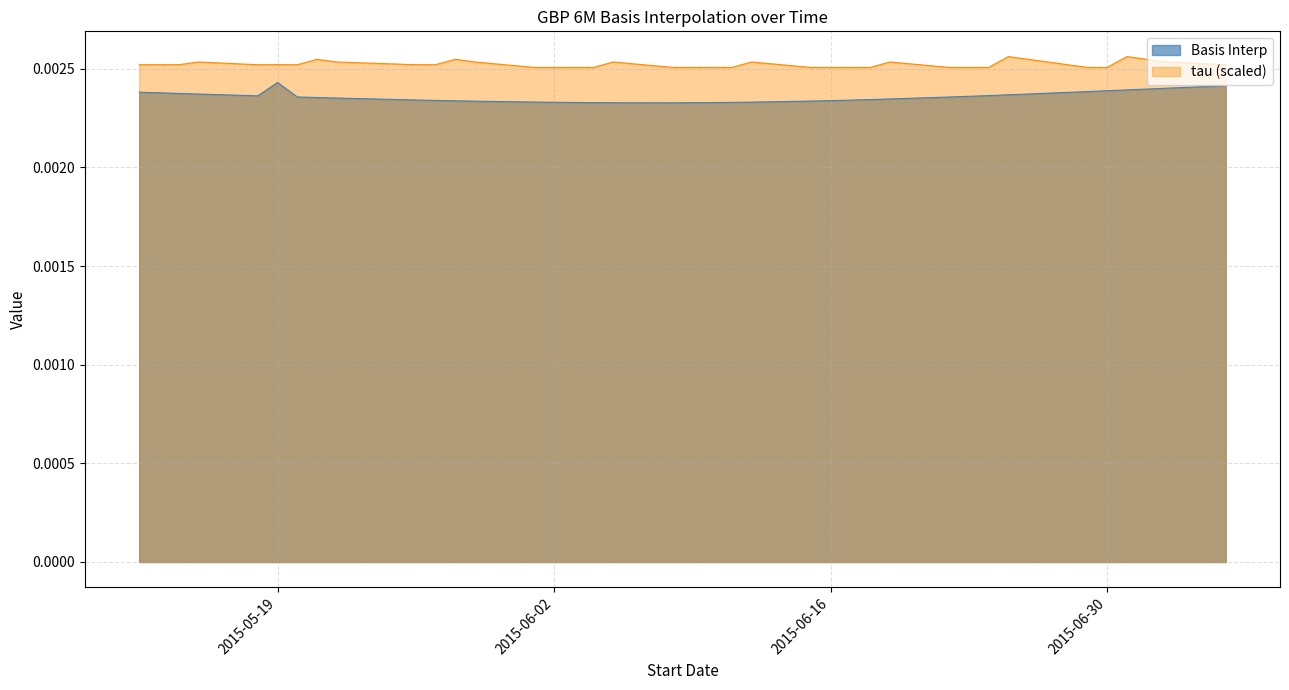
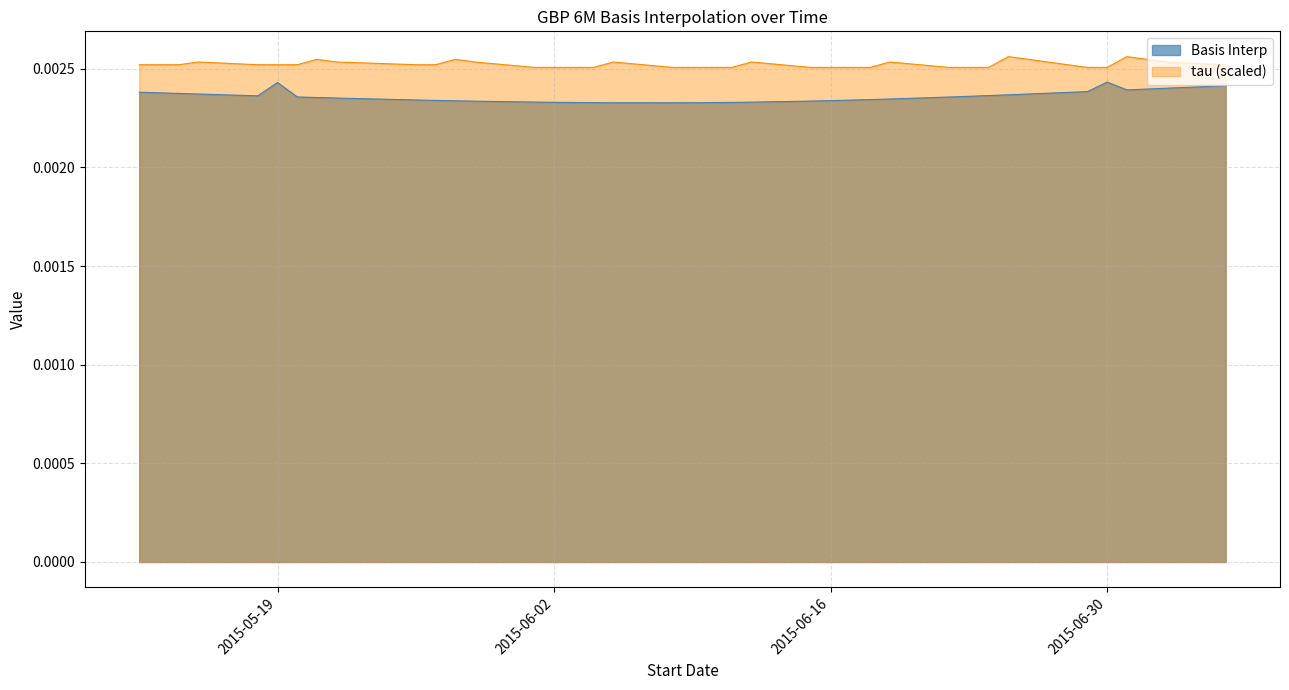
  {
    "Basis Interp": {
      "2015-05-19": 0.00243,
      "2015-06-02": 0.00233,
      "2015-06-16": 0.00234,
-     "2015-06-30": 0.00239
+     "2015-06-30": 0.00243
    },
    "tau (scaled)": {
      "2015-05-19": 0.00252,
      "2015-06-02": 0.00251,
      "2015-06-16": 0.00251,
      "2015-06-30": 0.00251
    }
  }
